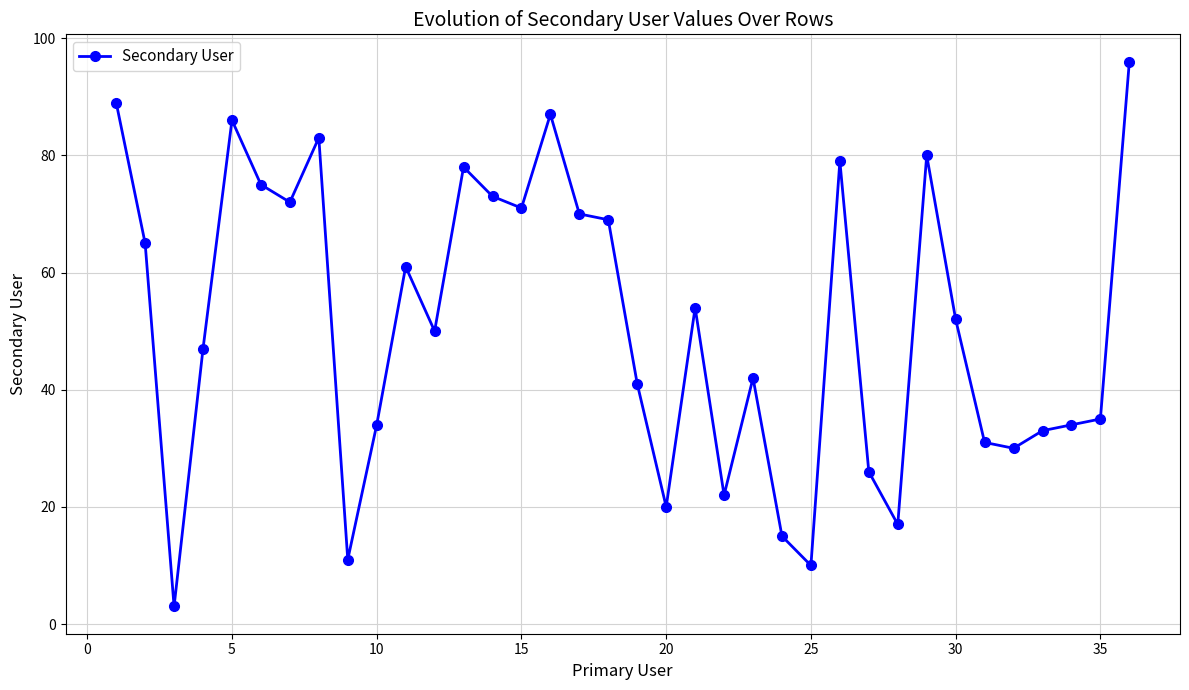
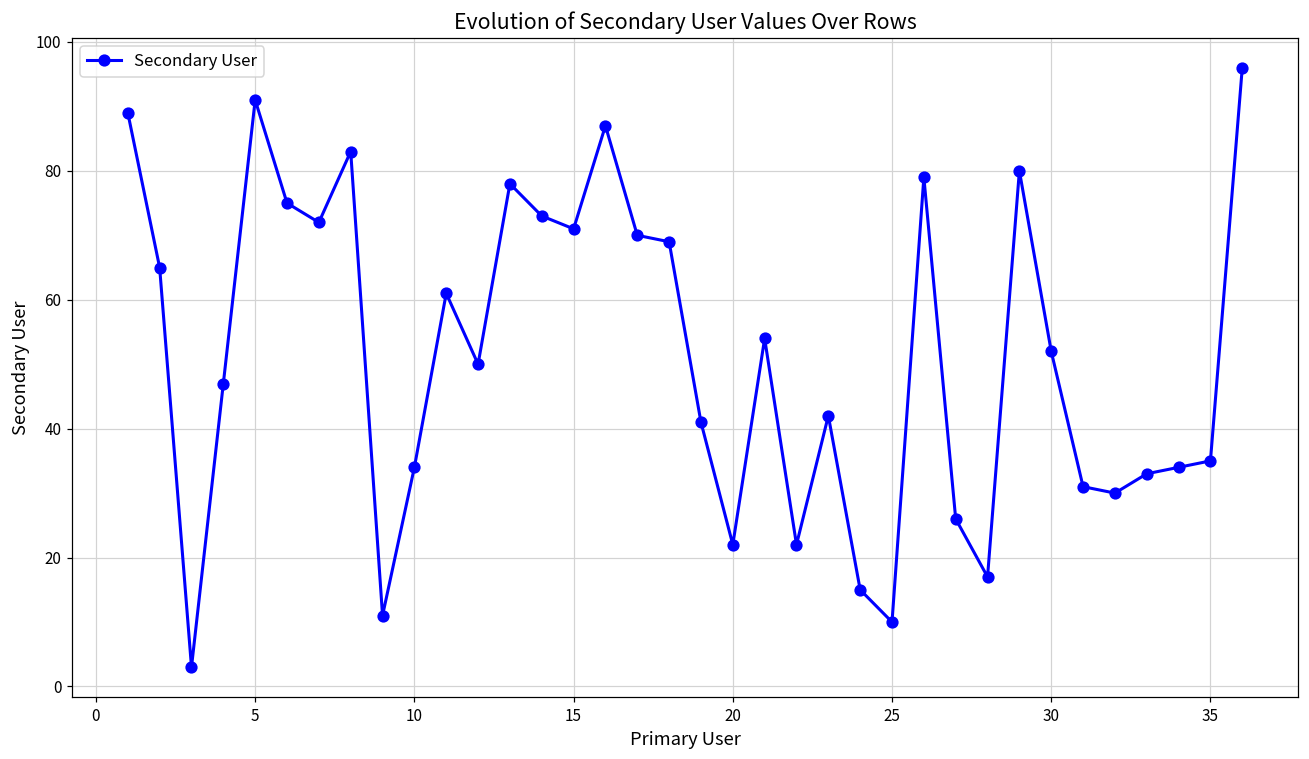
  {
-   "5": 86,
+   "5": 91,
    "10": 34,
    "15": 71,
-   "20": 20,
+   "20": 22,
    "25": 10,
    "30": 52,
    "35": 35
  }
